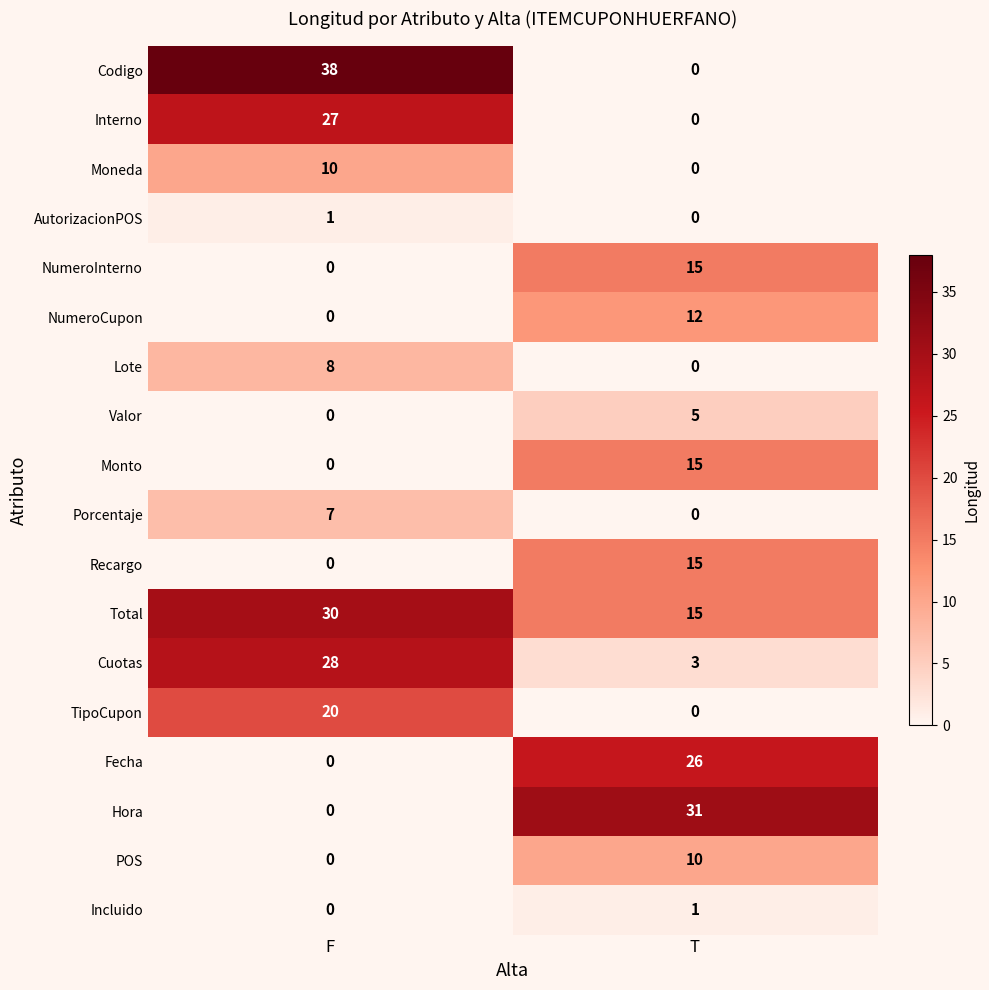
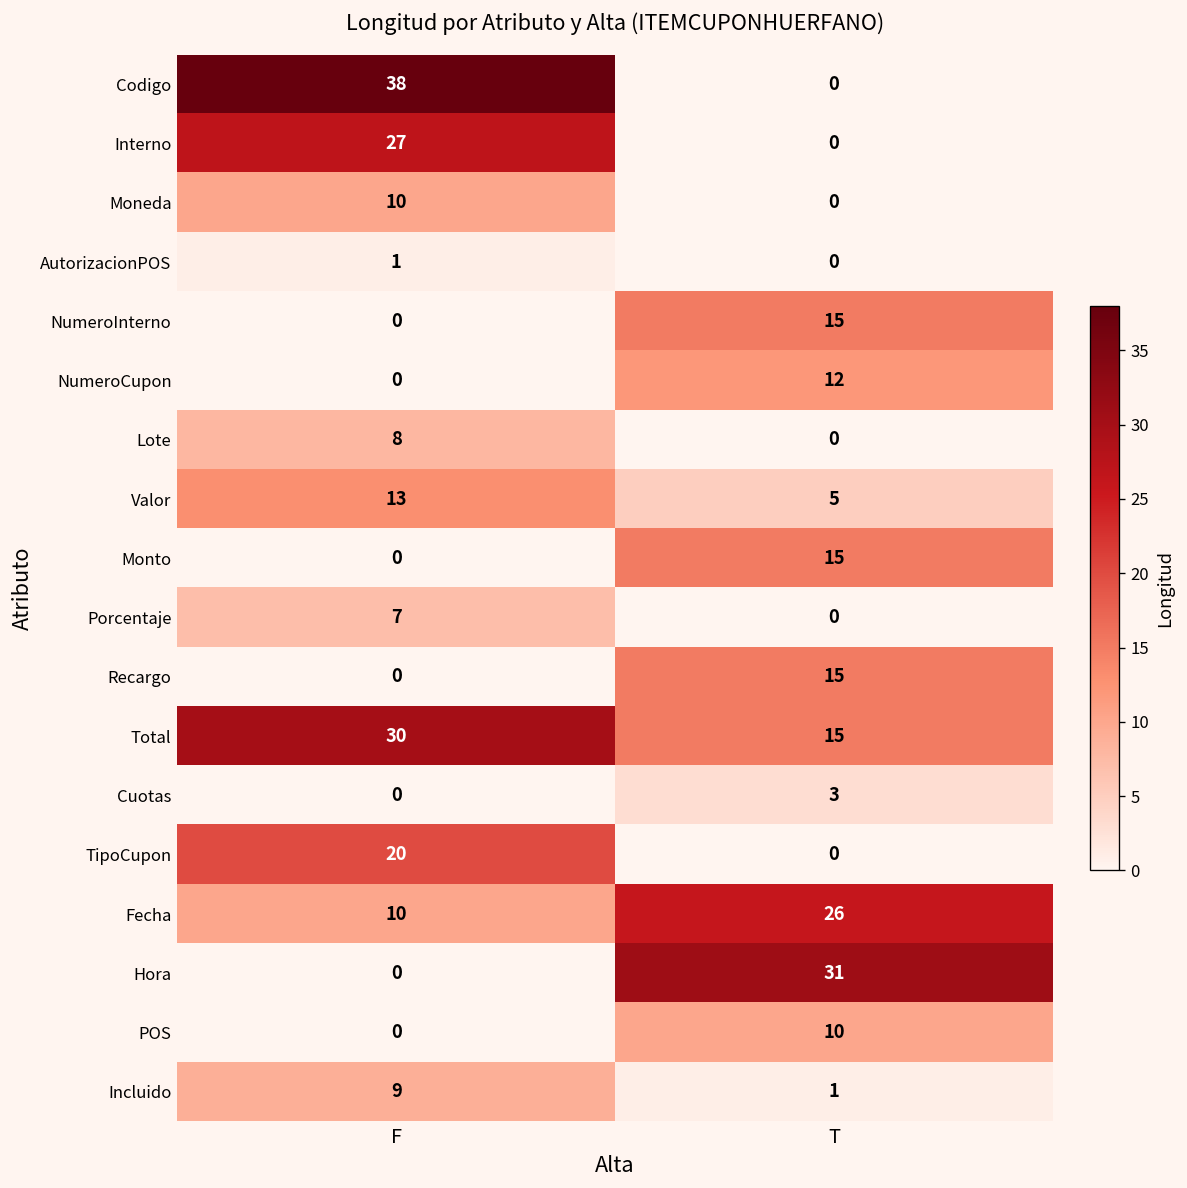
  {
    "Codigo": {
      "F": 38,
      "T": 0
    },
    "Interno": {
      "F": 27,
      "T": 0
    },
    "Moneda": {
      "F": 10,
      "T": 0
    },
    "AutorizacionPOS": {
      "F": 1,
      "T": 0
    },
    "NumeroInterno": {
      "F": 0,
      "T": 15
    },
    "NumeroCupon": {
      "F": 0,
      "T": 12
    },
    "Lote": {
      "F": 8,
      "T": 0
    },
    "Valor": {
-     "F": 0,
+     "F": 13,
      "T": 5
    },
    "Monto": {
      "F": 0,
      "T": 15
    },
    "Porcentaje": {
      "F": 7,
      "T": 0
    },
    "Recargo": {
      "F": 0,
      "T": 15
    },
    "Total": {
      "F": 30,
      "T": 15
    },
    "Cuotas": {
-     "F": 28,
+     "F": 0,
      "T": 3
    },
    "TipoCupon": {
      "F": 20,
      "T": 0
    },
    "Fecha": {
-     "F": 0,
+     "F": 10,
      "T": 26
    },
    "Hora": {
      "F": 0,
      "T": 31
    },
    "POS": {
      "F": 0,
      "T": 10
    },
    "Incluido": {
-     "F": 0,
+     "F": 9,
      "T": 1
    }
  }
